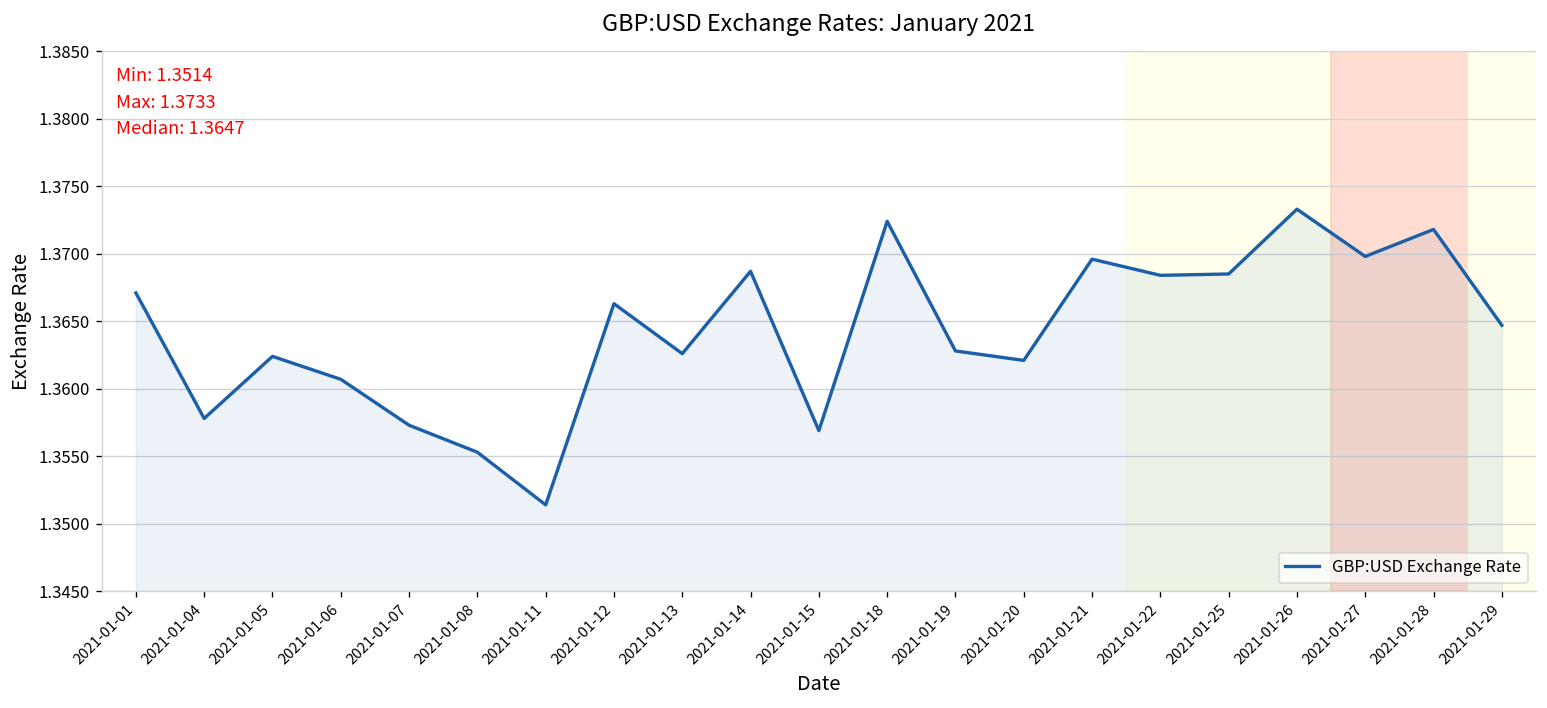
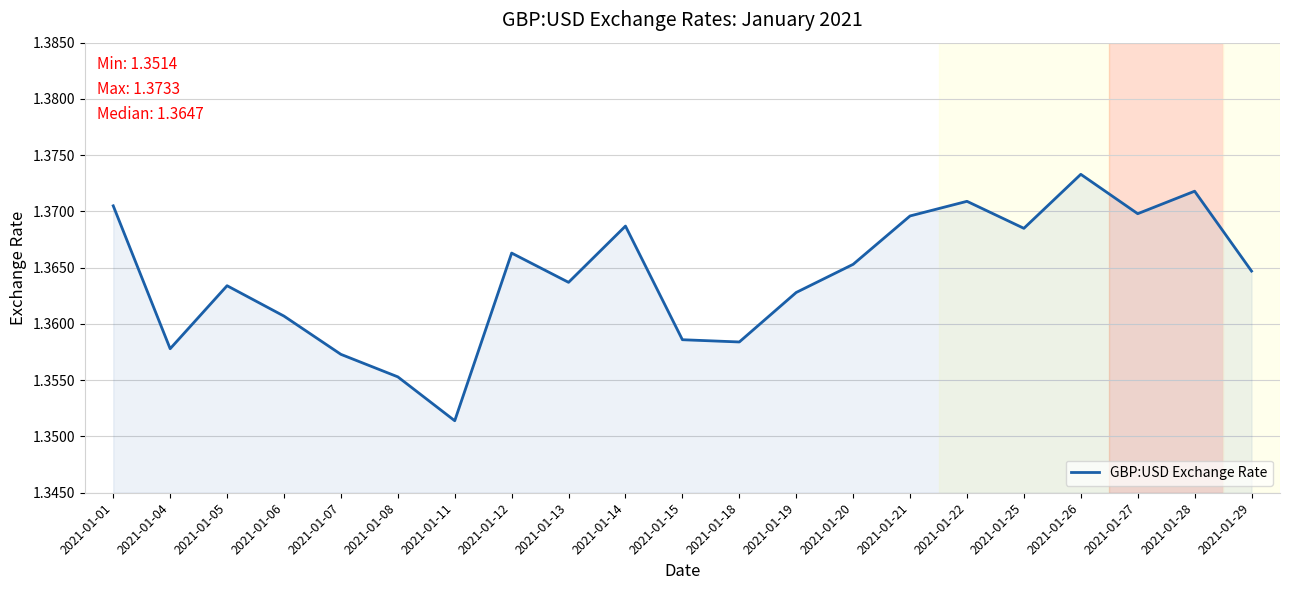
  {
-   "2021-01-01": 1.3671,
+   "2021-01-01": 1.3705,
    "2021-01-04": 1.3578,
-   "2021-01-05": 1.3624,
+   "2021-01-05": 1.3634,
    "2021-01-06": 1.3607,
    "2021-01-07": 1.3573,
    "2021-01-08": 1.3553,
    "2021-01-11": 1.3514,
    "2021-01-12": 1.3663,
-   "2021-01-13": 1.3626,
+   "2021-01-13": 1.3637,
    "2021-01-14": 1.3687,
-   "2021-01-15": 1.3569,
-   "2021-01-18": 1.3724,
+   "2021-01-15": 1.3586,
+   "2021-01-18": 1.3584,
    "2021-01-19": 1.3628,
-   "2021-01-20": 1.3621,
+   "2021-01-20": 1.3653,
    "2021-01-21": 1.3696,
-   "2021-01-22": 1.3684,
+   "2021-01-22": 1.3709,
    "2021-01-25": 1.3685,
    "2021-01-26": 1.3733,
    "2021-01-27": 1.3698,
    "2021-01-28": 1.3718,
    "2021-01-29": 1.3647
  }
